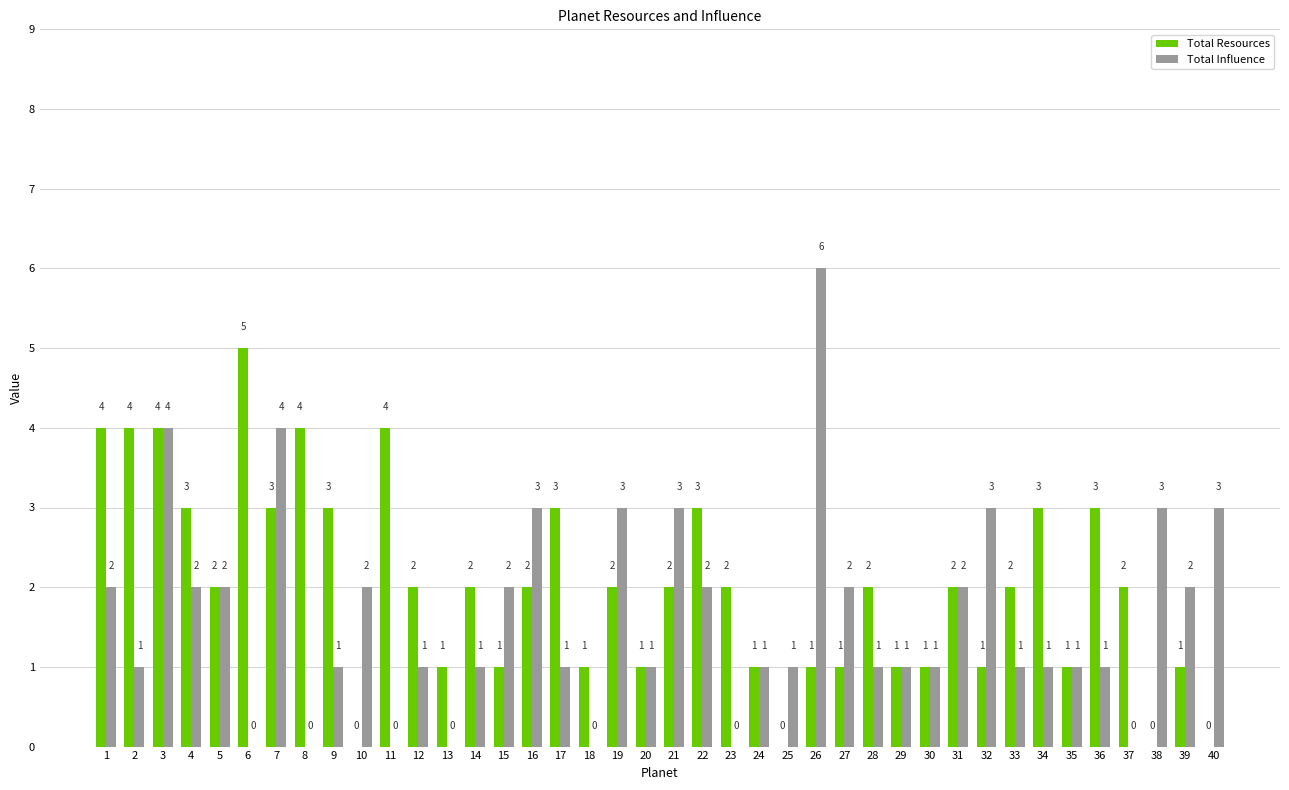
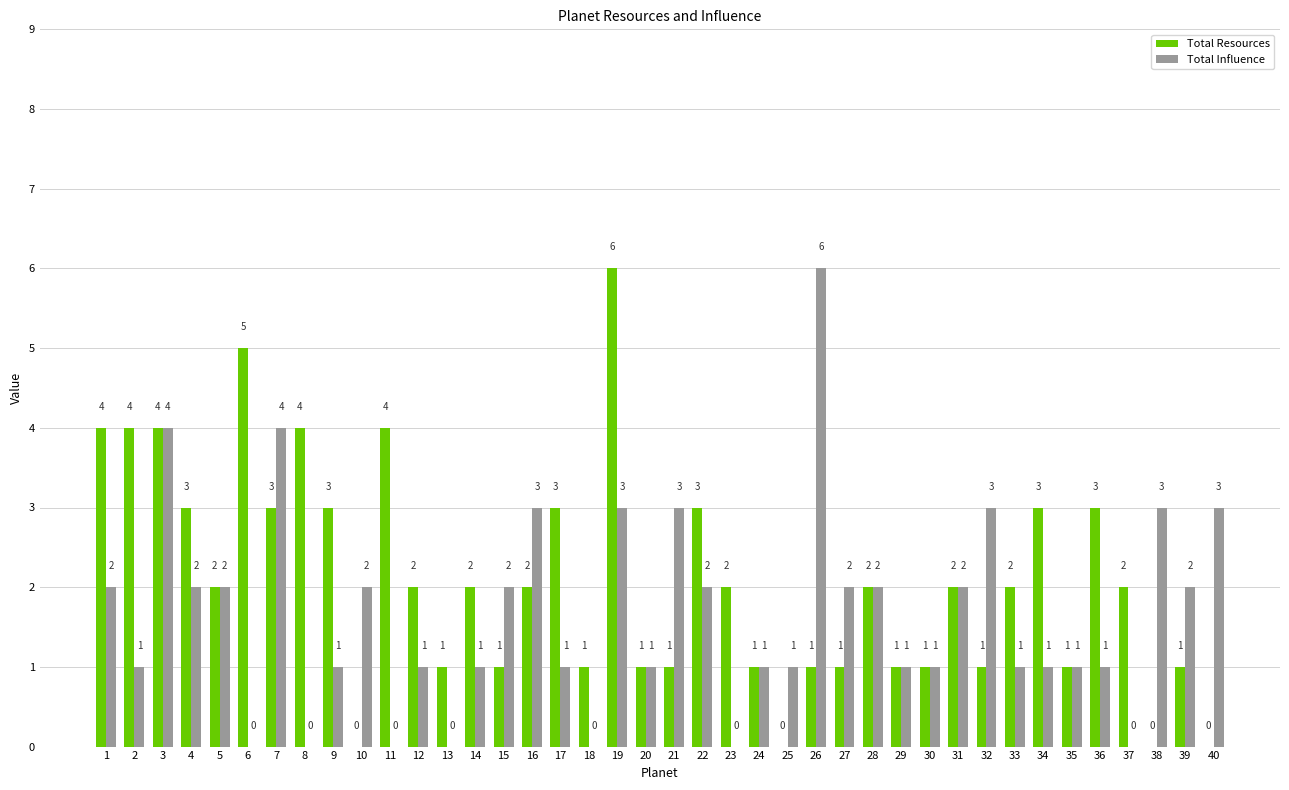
  {
    "Total Resources": {
      "1": 4,
      "2": 4,
      "3": 4,
      "4": 3,
      "5": 2,
      "6": 5,
      "7": 3,
      "8": 4,
      "9": 3,
      "10": 0,
      "11": 4,
      "12": 2,
      "13": 1,
      "14": 2,
      "15": 1,
      "16": 2,
      "17": 3,
      "18": 1,
-     "19": 2,
+     "19": 6,
      "20": 1,
-     "21": 2,
+     "21": 1,
      "22": 3,
      "23": 2,
      "24": 1,
      "25": 0,
      "26": 1,
      "27": 1,
      "28": 2,
      "29": 1,
      "30": 1,
      "31": 2,
      "32": 1,
      "33": 2,
      "34": 3,
      "35": 1,
      "36": 3,
      "37": 2,
      "38": 0,
      "39": 1,
      "40": 0
    },
    "Total Influence": {
      "1": 2,
      "2": 1,
      "3": 4,
      "4": 2,
      "5": 2,
      "6": 0,
      "7": 4,
      "8": 0,
      "9": 1,
      "10": 2,
      "11": 0,
      "12": 1,
      "13": 0,
      "14": 1,
      "15": 2,
      "16": 3,
      "17": 1,
      "18": 0,
      "19": 3,
      "20": 1,
      "21": 3,
      "22": 2,
      "23": 0,
      "24": 1,
      "25": 1,
      "26": 6,
      "27": 2,
-     "28": 1,
+     "28": 2,
      "29": 1,
      "30": 1,
      "31": 2,
      "32": 3,
      "33": 1,
      "34": 1,
      "35": 1,
      "36": 1,
      "37": 0,
      "38": 3,
      "39": 2,
      "40": 3
    }
  }
